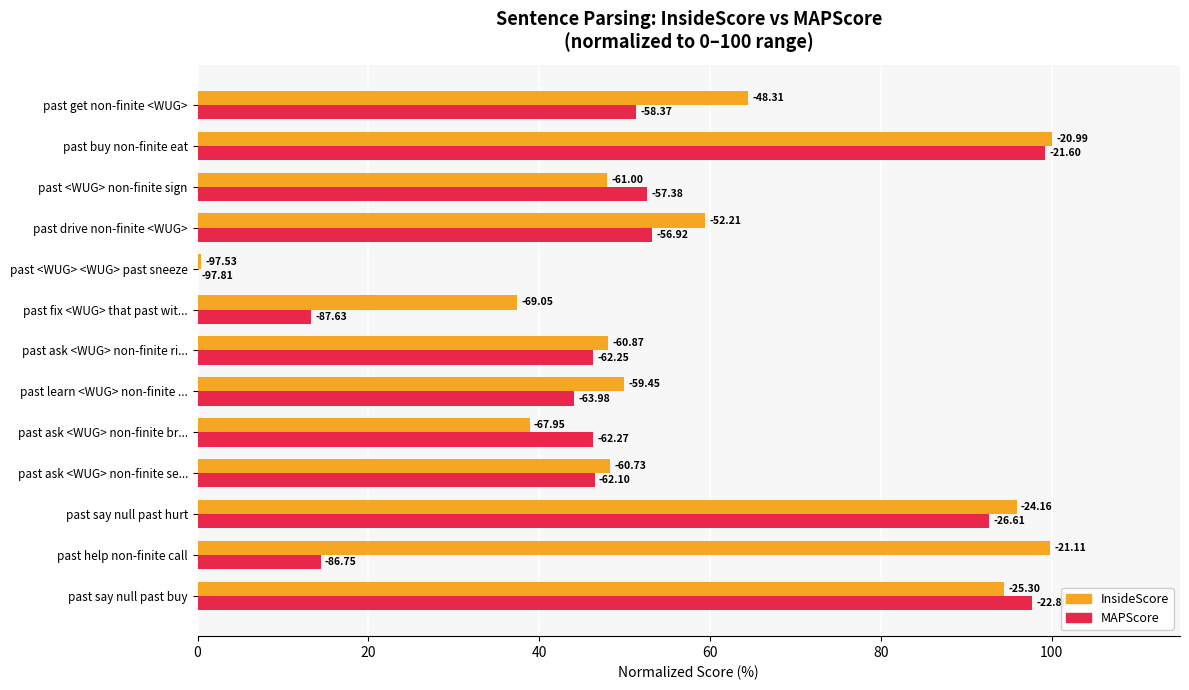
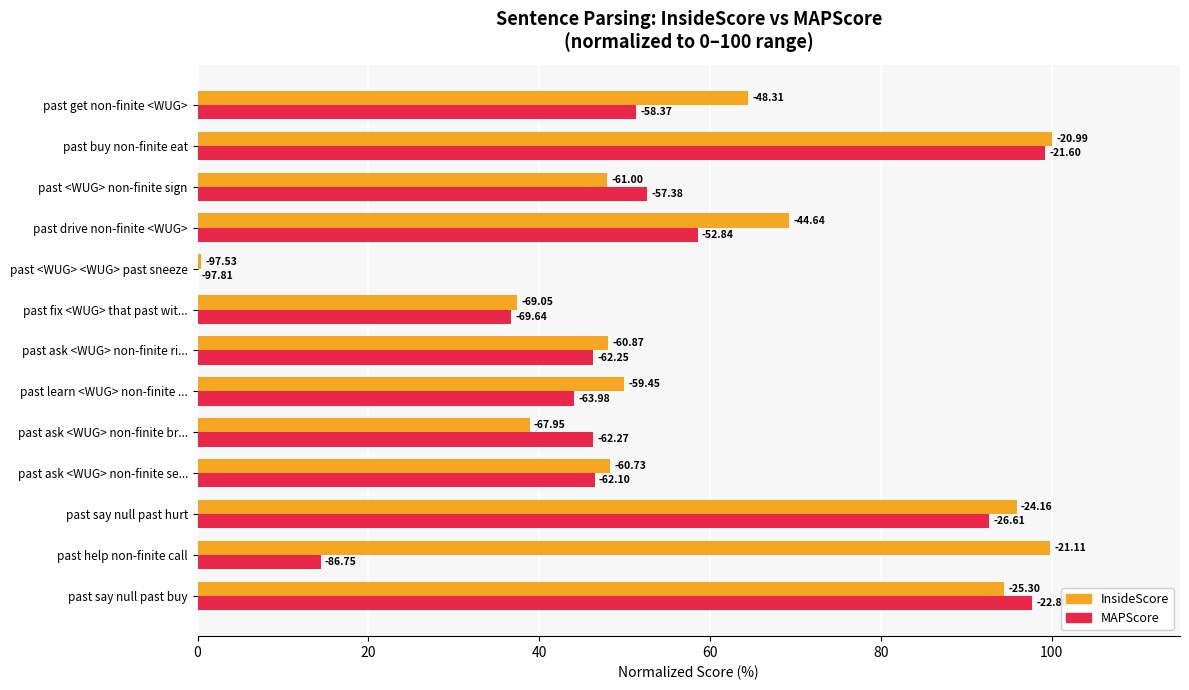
  {
    "InsideScore": {
-     "past drive non-finite <WUG>": -52.21
+     "past drive non-finite <WUG>": -44.64
    },
    "MAPScore": {
-     "past drive non-finite <WUG>": -56.92,
-     "past fix <WUG> that past wit...": -87.63
+     "past drive non-finite <WUG>": -52.84,
+     "past fix <WUG> that past wit...": -69.64
    }
  }
